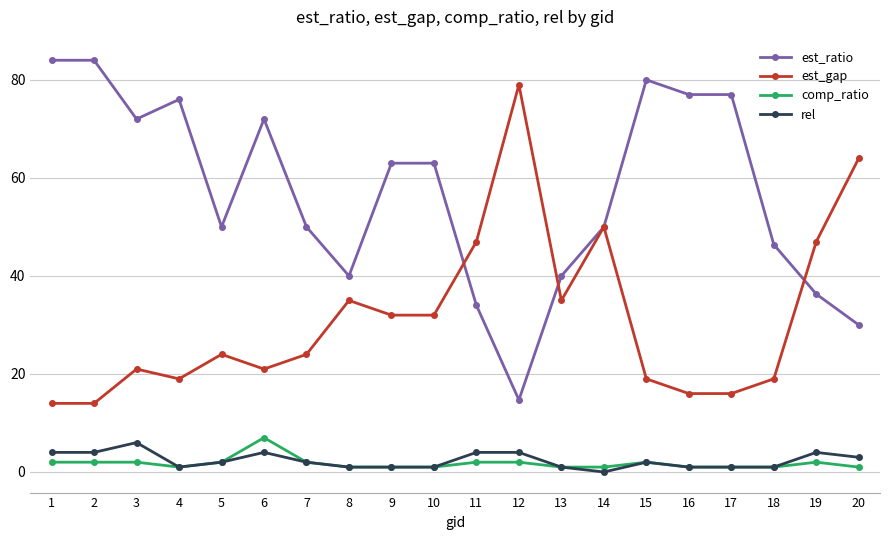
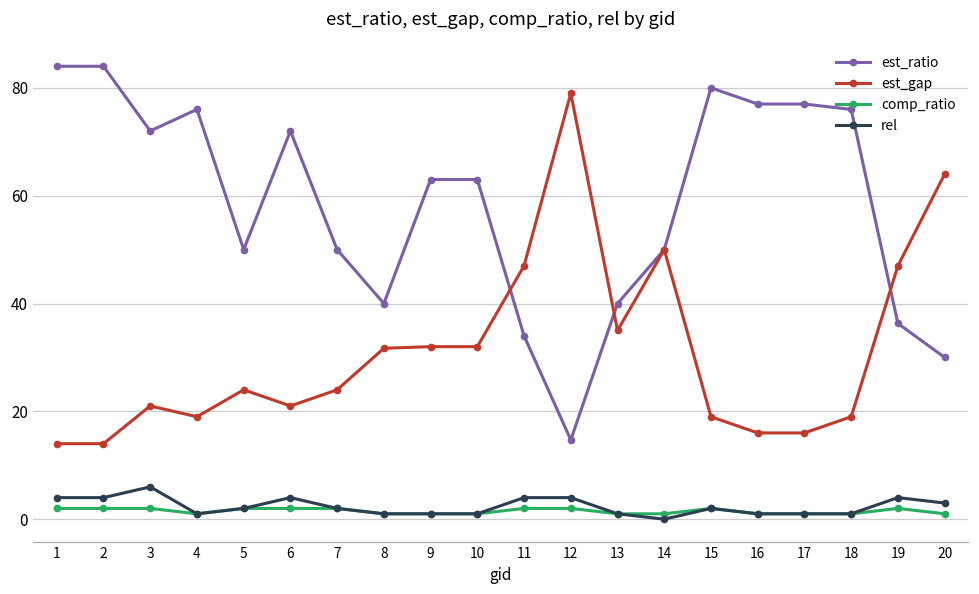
  {
    "est_ratio": {
      "1": 84,
      "2": 84,
      "3": 72,
      "4": 76,
      "5": 50,
      "6": 72,
      "7": 50,
      "8": 40,
      "9": 63,
      "10": 63,
      "11": 34,
      "12": 15,
      "13": 40,
      "15": 80,
      "16": 77,
      "17": 77,
-     "18": 46,
+     "18": 76,
      "19": 36,
      "20": 30
    },
    "est_gap": {
      "1": 14,
      "2": 14,
      "3": 21,
      "4": 19,
      "5": 24,
      "6": 21,
      "7": 24,
-     "8": 35,
+     "8": 32,
      "9": 32,
      "10": 32,
      "11": 47,
      "12": 79,
      "13": 35,
      "15": 19,
      "16": 16,
      "17": 16,
      "18": 19,
      "19": 47,
      "20": 64
    },
    "comp_ratio": {
      "1": 2,
      "2": 2,
      "3": 2,
-     "6": 7,
+     "6": 2,
      "11": 2,
      "12": 2,
      "14": 1,
      "19": 2,
      "20": 1
    },
    "rel": {
      "1": 4,
      "2": 4,
      "3": 6,
      "6": 4,
      "11": 4,
      "12": 4,
      "14": 0,
      "19": 4,
      "20": 3
    }
  }
